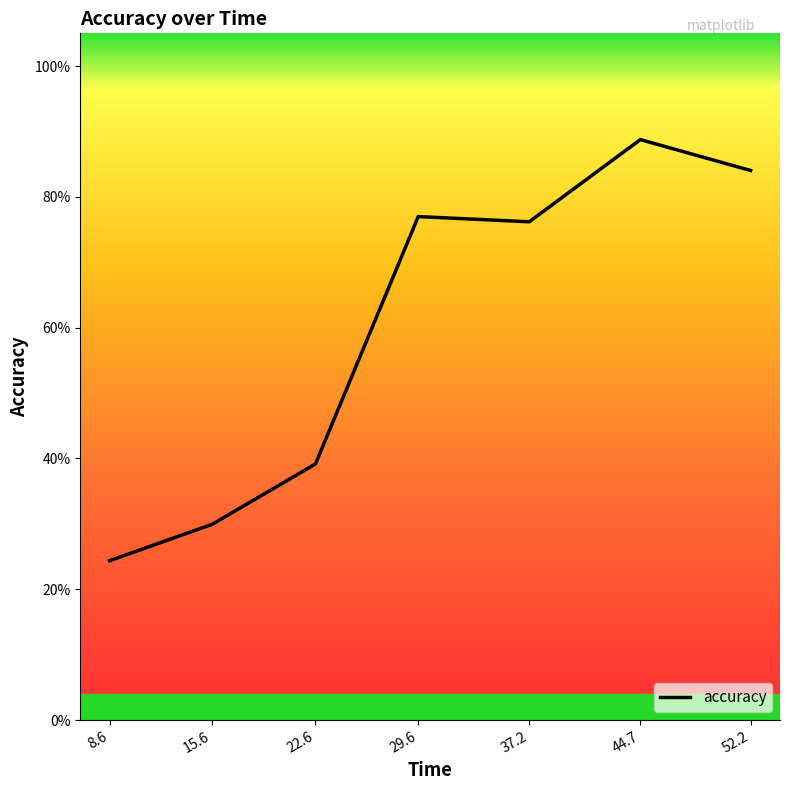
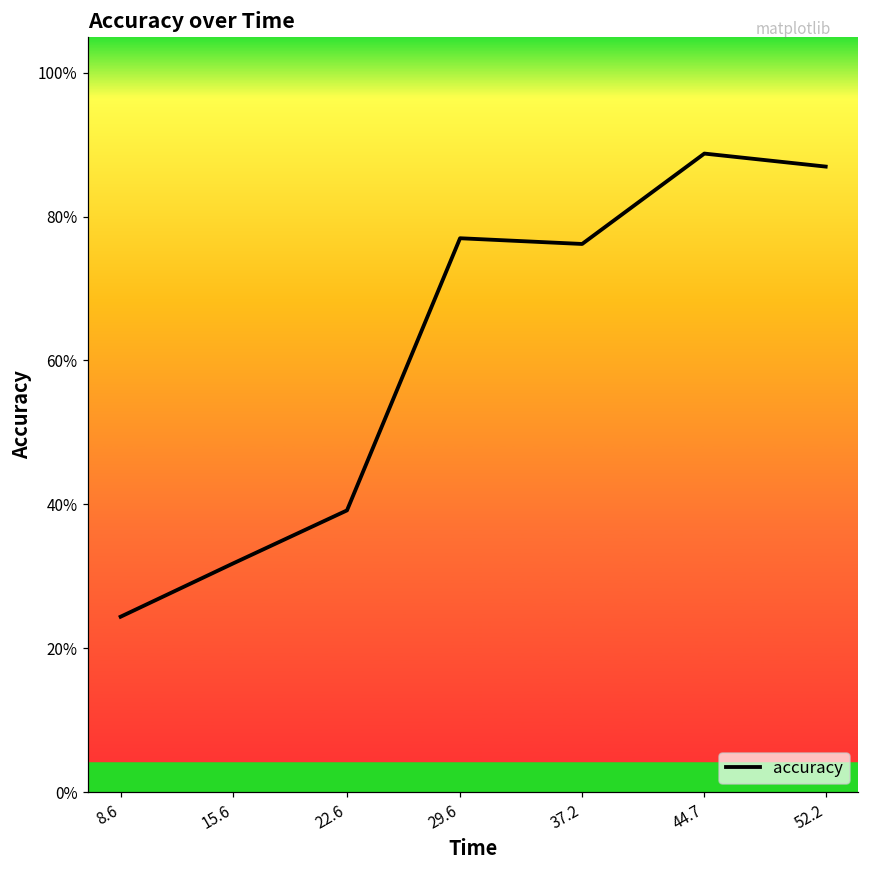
  {
    "8.6": "24%",
-   "15.6": "30%",
+   "15.6": "32%",
    "22.6": "39%",
    "29.6": "77%",
    "37.2": "76%",
    "44.7": "89%",
-   "52.2": "84%"
+   "52.2": "87%"
  }
